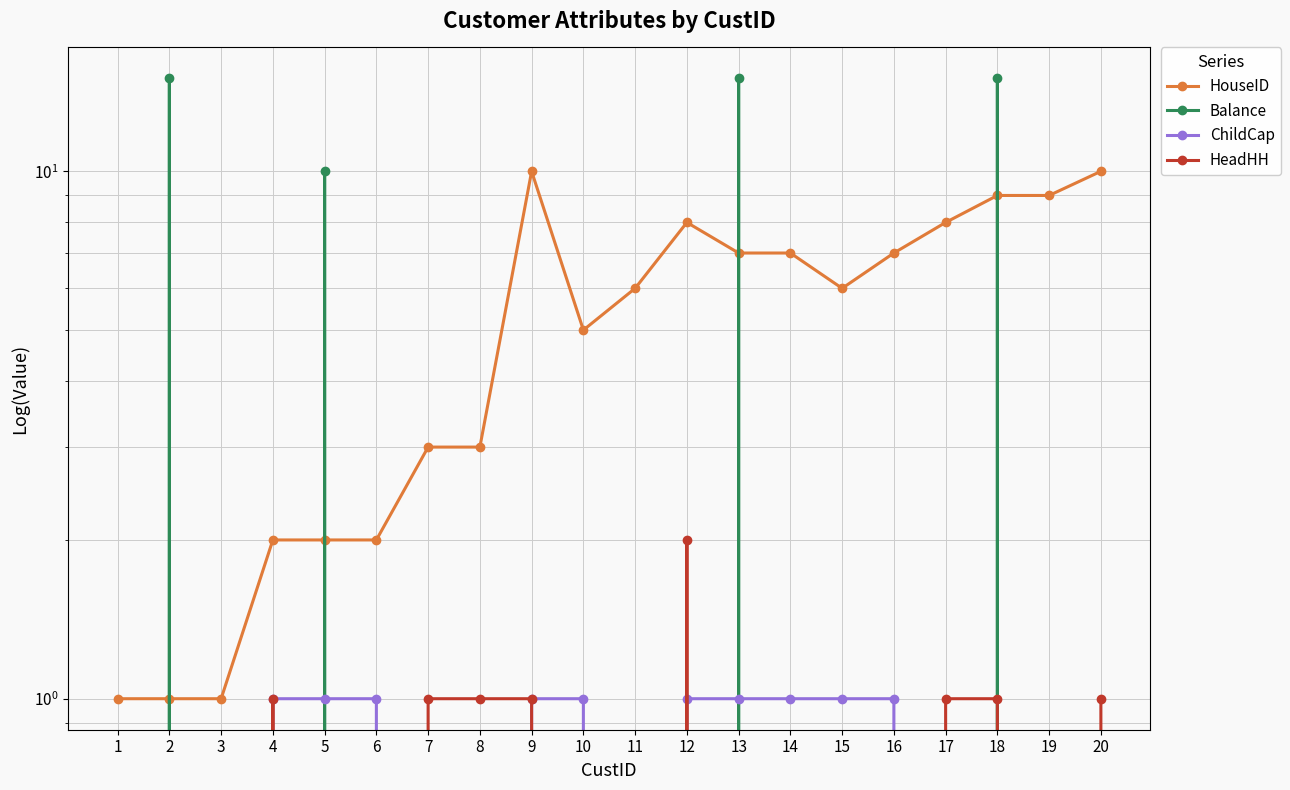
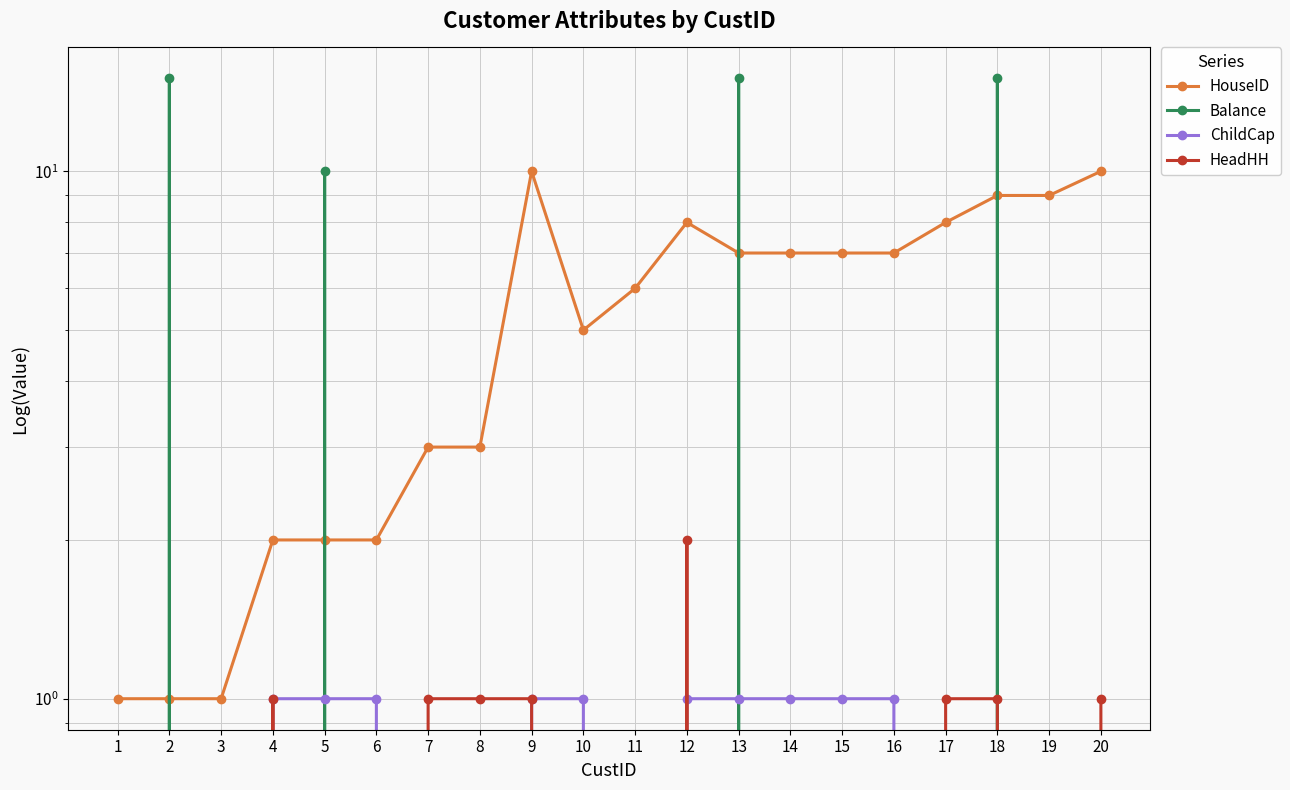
  {
    "HouseID": {
      "1": 1,
      "2": 1,
      "3": 1,
      "4": 2,
      "5": 2,
      "6": 2,
      "7": 3,
      "8": 3,
      "9": 10,
      "10": 5,
      "11": 6,
      "12": 8,
      "13": 7,
      "14": 7,
-     "15": 6,
+     "15": 7,
      "16": 7,
      "17": 8,
      "18": 9,
      "19": 9,
      "20": 10
    },
    "Balance": {
      "2": 15,
      "5": 10,
      "13": 15,
      "18": 15
    },
    "ChildCap": {
      "5": 1,
      "6": 1,
      "10": 1,
      "12": 1,
      "13": 1,
      "14": 1,
      "15": 1,
      "16": 1
    },
    "HeadHH": {
      "7": 1,
      "8": 1,
      "12": 2,
      "17": 1,
      "18": 1,
      "20": 1
    }
  }
